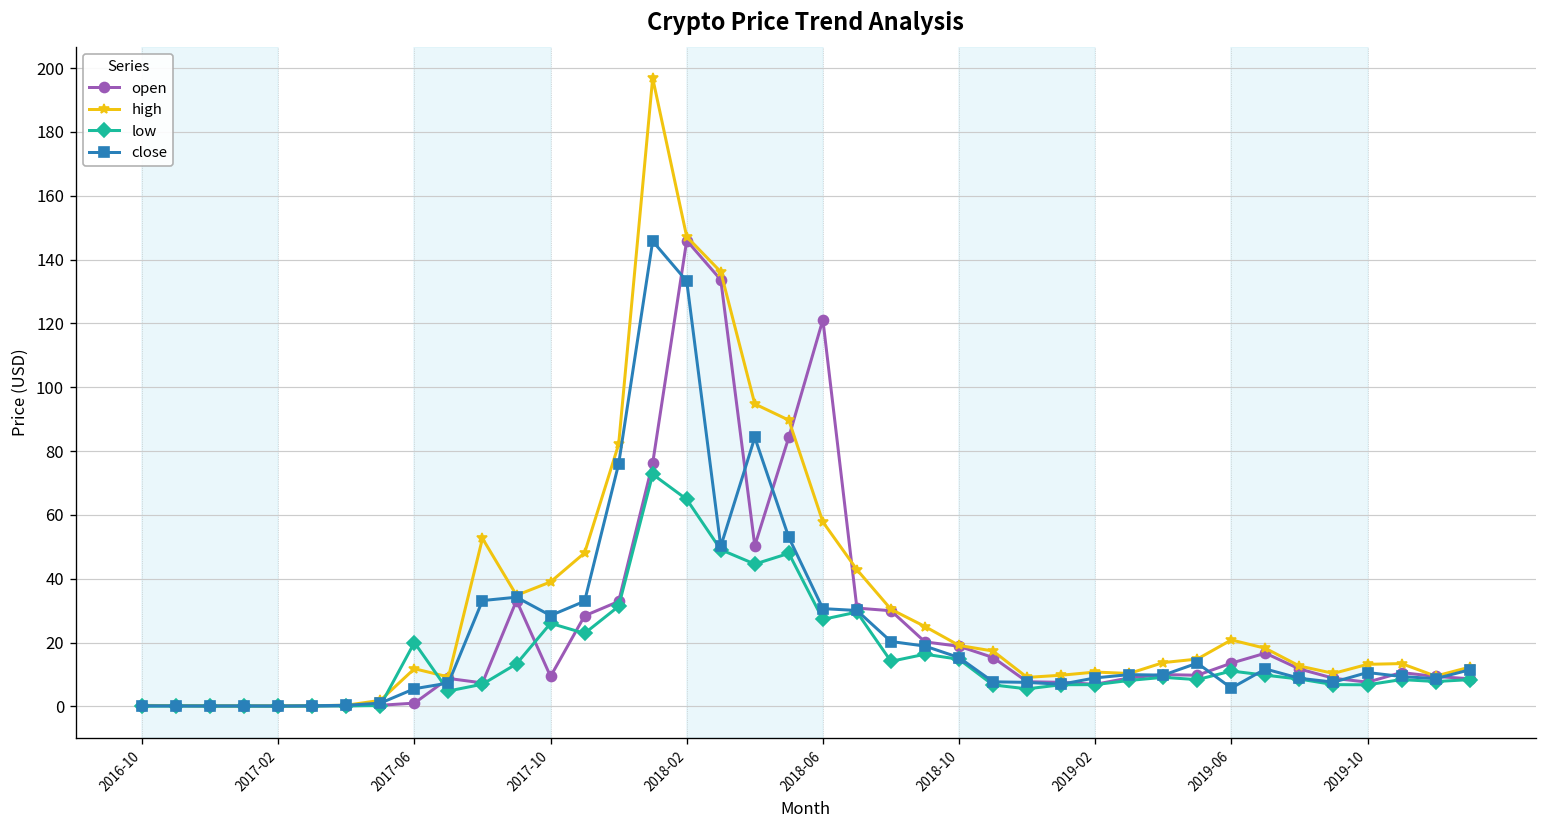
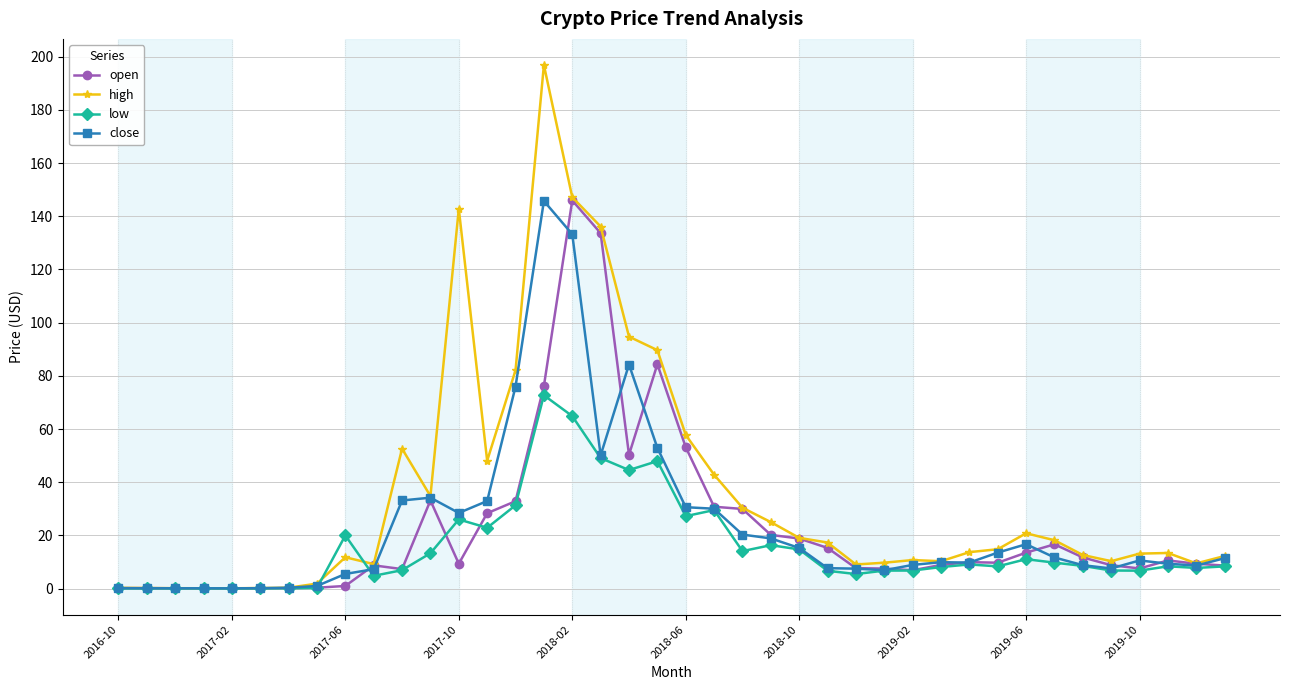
  {
    "open": {
      "2017-06": 1,
      "2017-10": 9,
      "2018-02": 146,
-     "2018-06": 121,
+     "2018-06": 53,
      "2019-06": 14
    },
    "high": {
      "2017-06": 12,
-     "2017-10": 39,
+     "2017-10": 143,
      "2018-02": 147,
      "2018-06": 58,
      "2019-02": 11,
      "2019-06": 21,
      "2019-10": 13
    },
    "low": {
      "2017-06": 20,
      "2017-10": 26,
      "2018-02": 65,
      "2018-06": 27,
      "2019-06": 11
    },
    "close": {
      "2017-06": 6,
      "2017-10": 28,
      "2018-02": 133,
      "2018-06": 31,
      "2019-02": 9,
-     "2019-06": 6,
+     "2019-06": 17,
      "2019-10": 11
    }
  }
